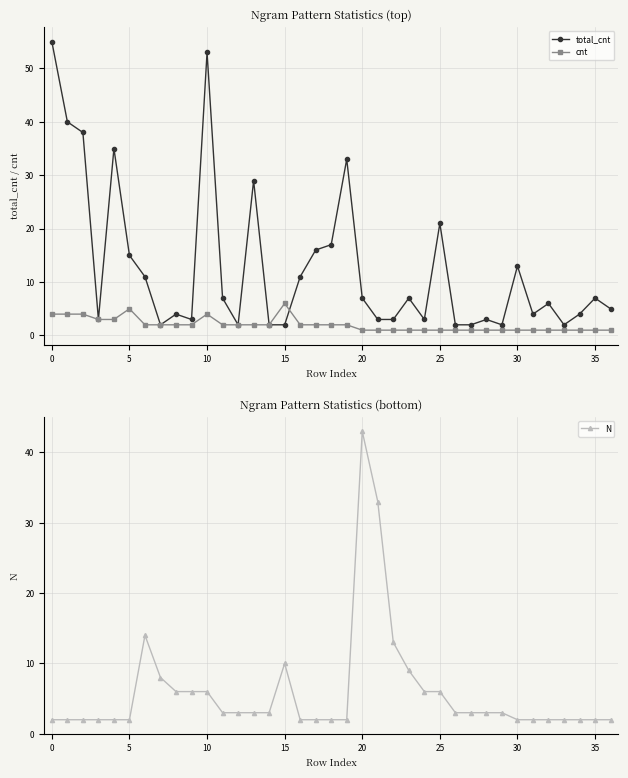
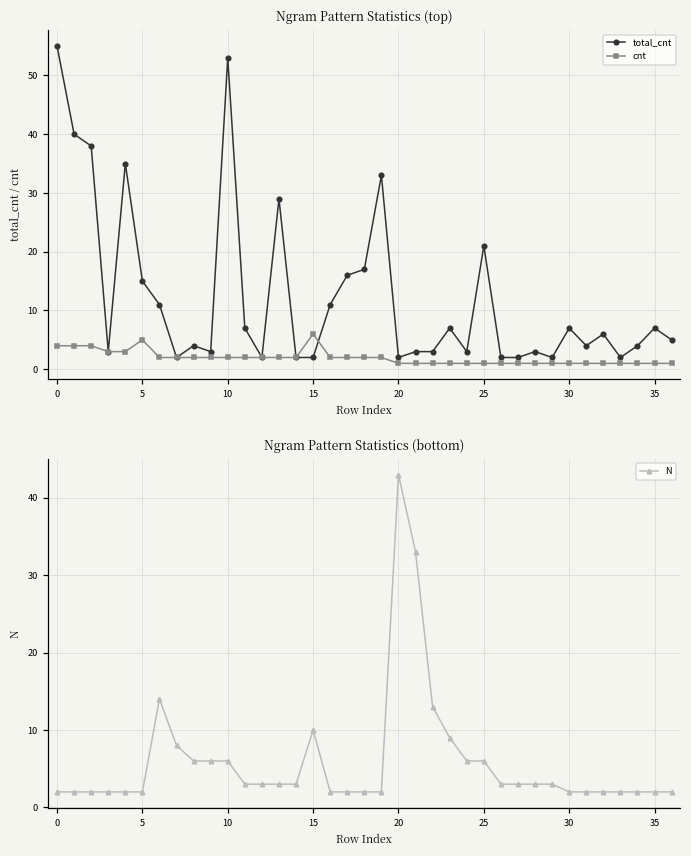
  {
    "Ngram Pattern Statistics (top)": {
      "total_cnt": {
        "0": 55,
        "5": 15,
        "10": 53,
        "15": 2,
-       "20": 7,
+       "20": 2,
        "25": 21,
-       "30": 13,
+       "30": 7,
        "35": 7
      },
      "cnt": {
        "0": 4,
        "5": 5,
-       "10": 4,
+       "10": 2,
        "15": 6,
        "20": 1,
        "25": 1,
        "30": 1,
        "35": 1
      }
    },
    "Ngram Pattern Statistics (bottom)": {
      "0": 2,
      "5": 2,
      "10": 6,
      "15": 10,
      "20": 43,
      "25": 6,
      "30": 2,
      "35": 2
    }
  }
